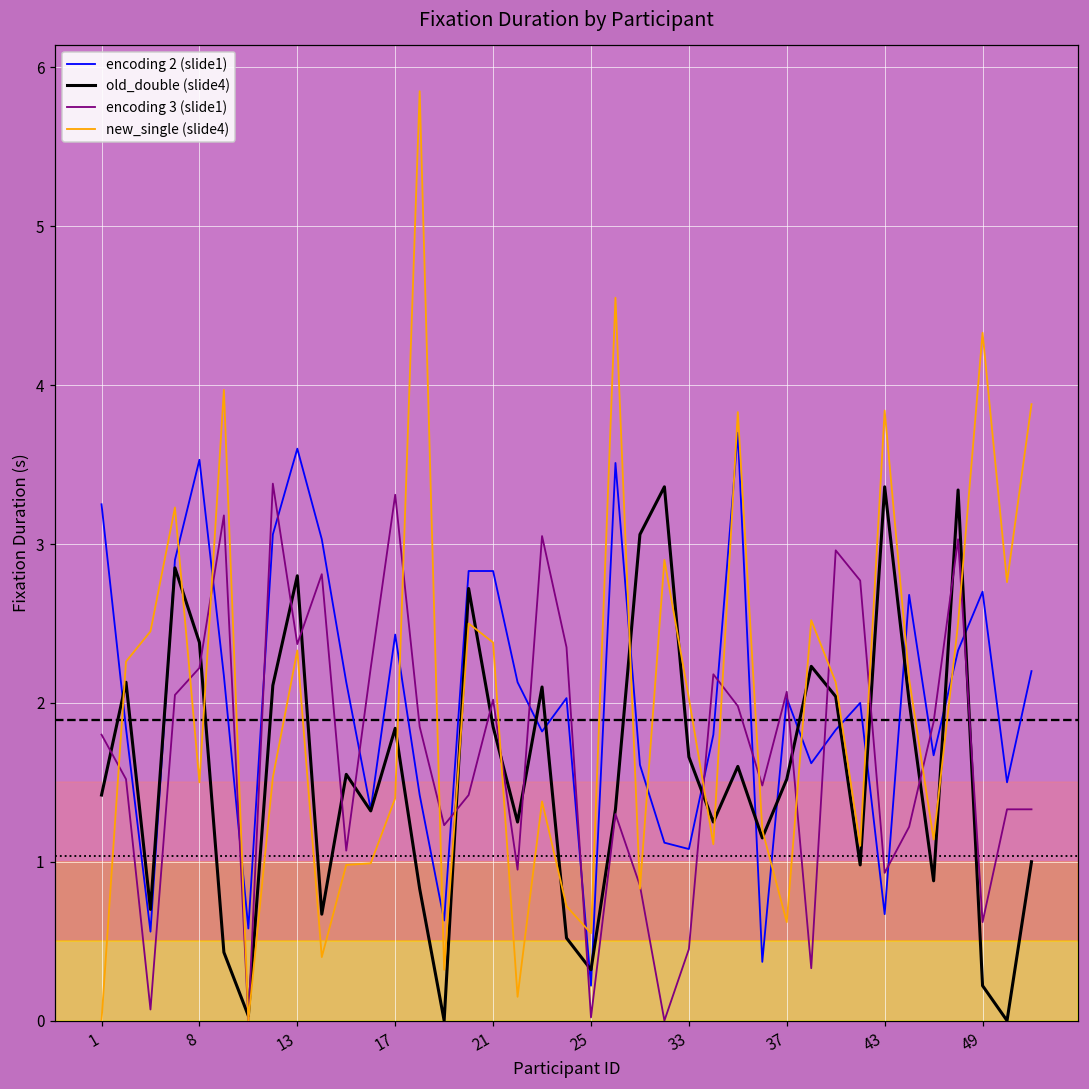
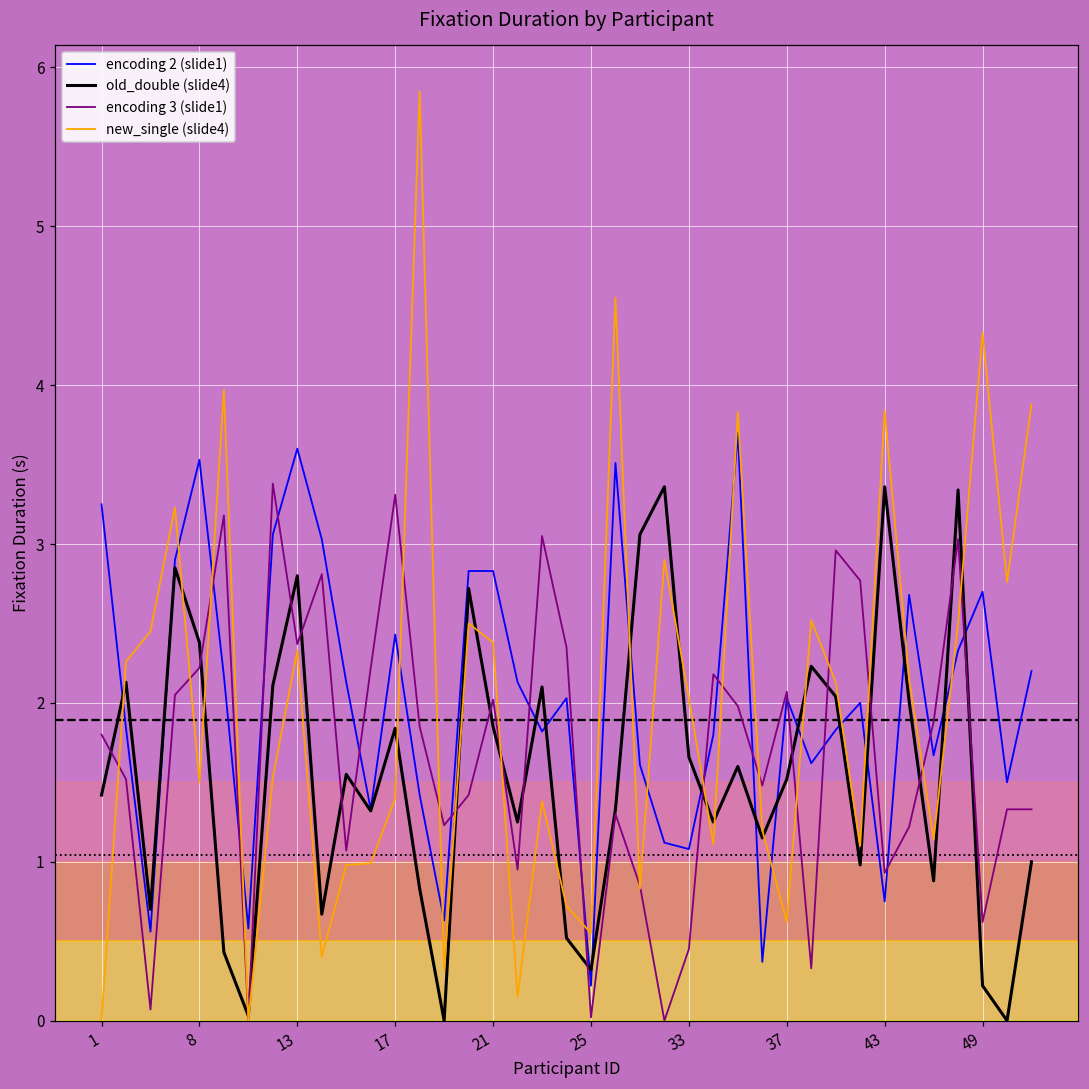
  {
    "encoding 2 (slide1)": {
      "1": 3.25,
      "8": 3.53,
      "13": 3.60,
      "17": 2.43,
      "21": 2.83,
      "25": 0.22,
      "33": 1.08,
      "37": 2.03,
-     "43": 0.67,
+     "43": 0.75,
      "49": 2.70
    },
    "old_double (slide4)": {
      "1": 1.42,
      "8": 2.38,
      "13": 2.80,
      "17": 1.84,
      "21": 1.85,
      "25": 0.32,
      "33": 1.66,
      "37": 1.52,
      "43": 3.36,
      "49": 0.22
    },
    "encoding 3 (slide1)": {
      "1": 1.80,
      "8": 2.22,
      "13": 2.37,
      "17": 3.31,
      "21": 2.02,
      "25": 0.02,
      "33": 0.45,
      "37": 2.07,
      "43": 0.93,
      "49": 0.62
    },
    "new_single (slide4)": {
      "1": 0.00,
      "8": 1.50,
      "13": 2.33,
      "17": 1.40,
      "21": 2.38,
      "25": 0.55,
      "33": 2.03,
      "37": 0.62,
      "43": 3.84,
      "49": 4.33
    }
  }
